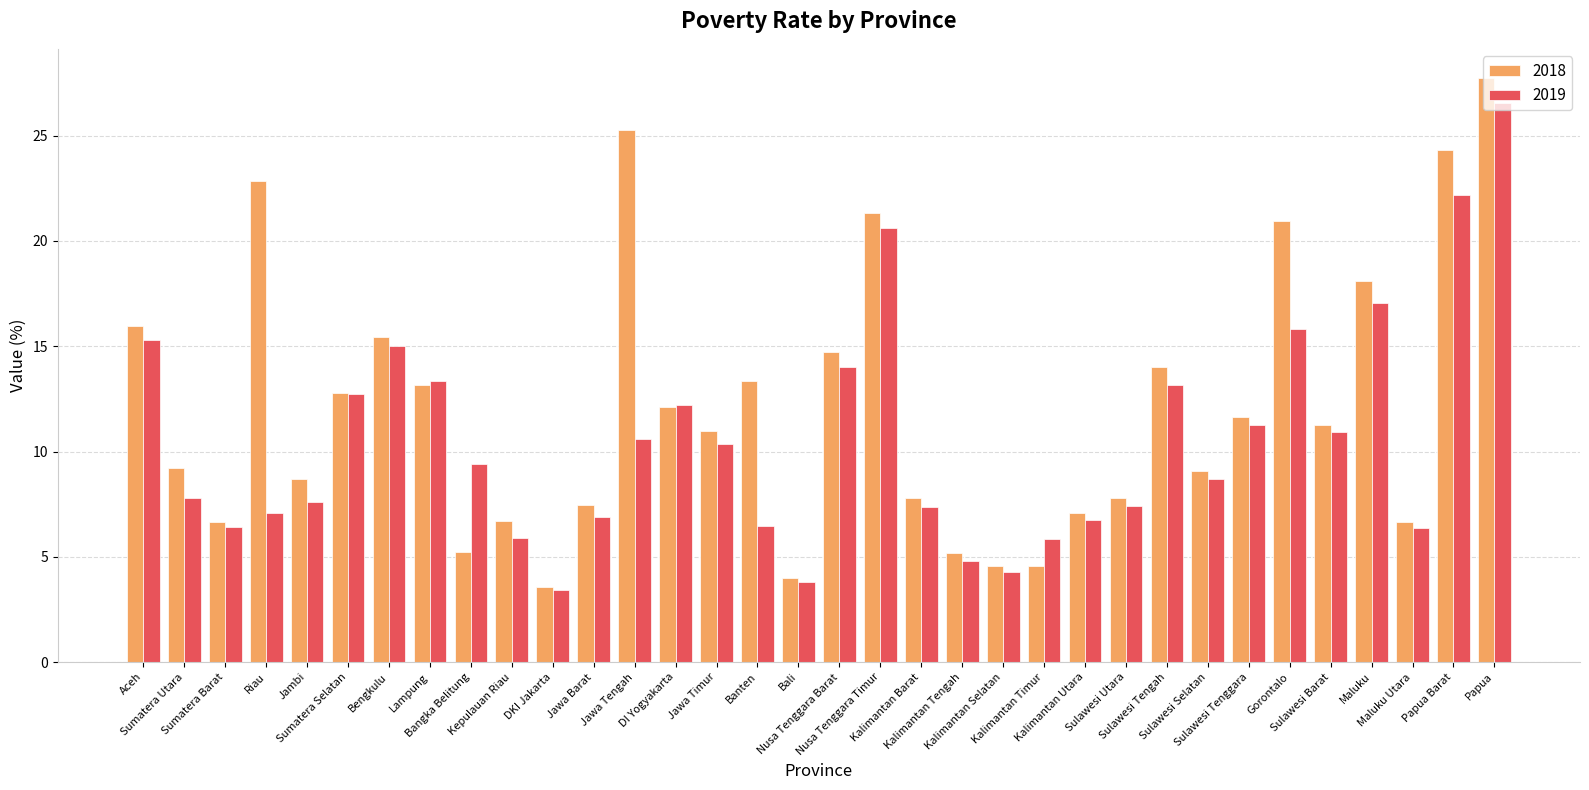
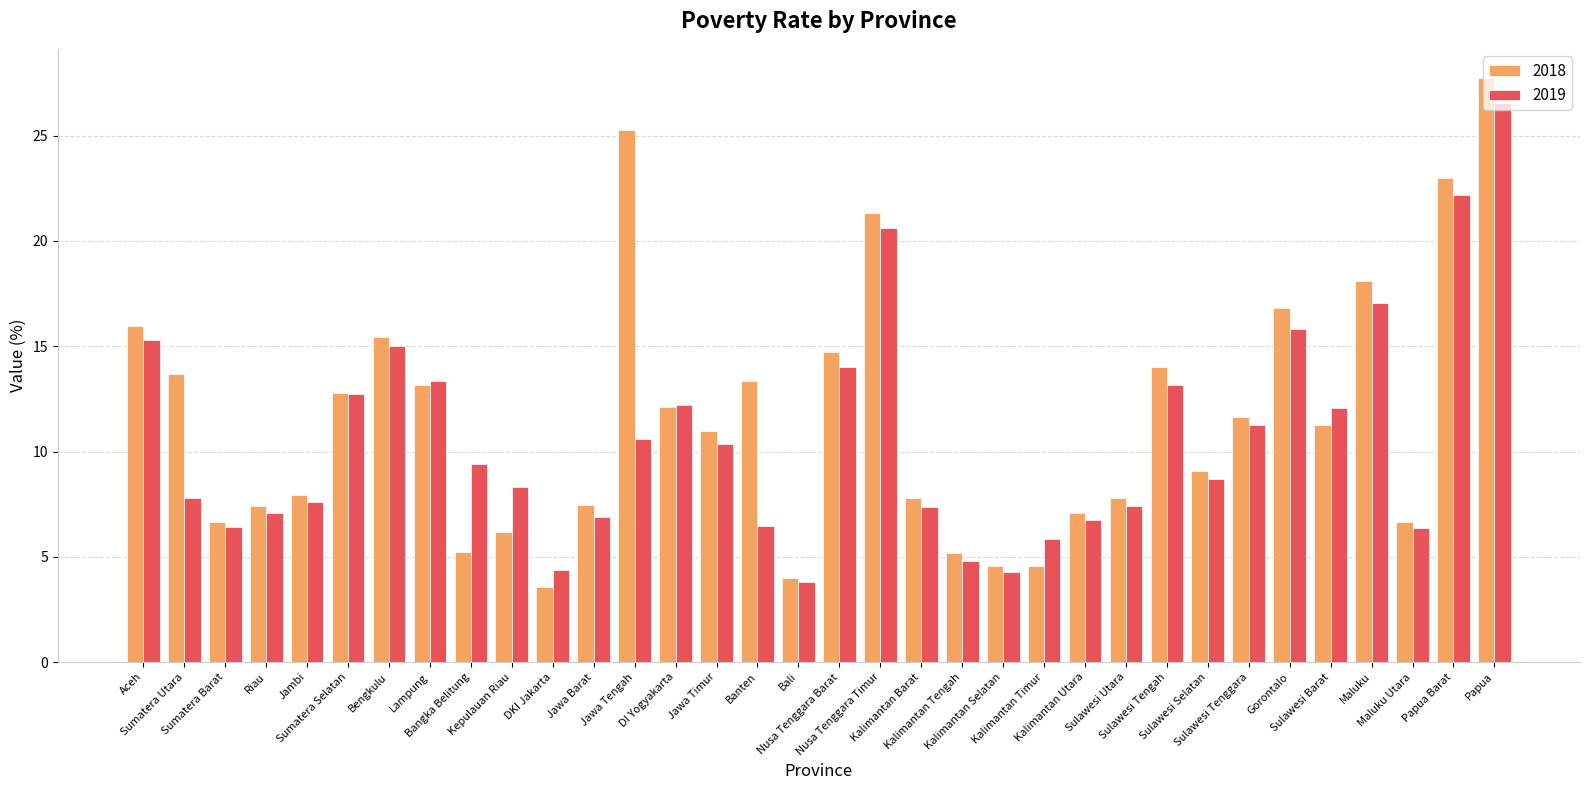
  {
    "2018": {
      "Aceh": 16.0,
-     "Sumatera Utara": 9.2,
+     "Sumatera Utara": 13.7,
      "Sumatera Barat": 6.7,
-     "Riau": 22.8,
-     "Jambi": 8.7,
+     "Riau": 7.4,
+     "Jambi": 7.9,
      "Sumatera Selatan": 12.8,
      "Bengkulu": 15.4,
      "Lampung": 13.1,
      "Bangka Belitung": 5.3,
-     "Kepulauan Riau": 6.7,
+     "Kepulauan Riau": 6.2,
      "DKI Jakarta": 3.6,
      "Jawa Barat": 7.5,
      "Jawa Tengah": 25.3,
      "DI Yogyakarta": 12.1,
      "Jawa Timur": 11.0,
      "Banten": 13.4,
      "Bali": 4.0,
      "Nusa Tenggara Barat": 14.8,
      "Nusa Tenggara Timur": 21.4,
      "Kalimantan Barat": 7.8,
      "Kalimantan Tengah": 5.2,
      "Kalimantan Selatan": 4.5,
      "Kalimantan Timur": 4.6,
      "Kalimantan Utara": 7.1,
      "Sulawesi Utara": 7.8,
      "Sulawesi Tengah": 14.0,
      "Sulawesi Selatan": 9.1,
      "Sulawesi Tenggara": 11.6,
-     "Gorontalo": 20.9,
+     "Gorontalo": 16.8,
      "Sulawesi Barat": 11.3,
      "Maluku": 18.1,
      "Maluku Utara": 6.6,
-     "Papua Barat": 24.3
+     "Papua Barat": 23.0
    },
    "2019": {
      "Aceh": 15.3,
      "Sumatera Utara": 7.8,
      "Sumatera Barat": 6.4,
      "Riau": 7.1,
      "Jambi": 7.6,
      "Sumatera Selatan": 12.7,
      "Bengkulu": 15.0,
      "Lampung": 13.3,
      "Bangka Belitung": 9.4,
-     "Kepulauan Riau": 5.9,
-     "DKI Jakarta": 3.4,
+     "Kepulauan Riau": 8.3,
+     "DKI Jakarta": 4.4,
      "Jawa Barat": 6.9,
      "Jawa Tengah": 10.6,
      "DI Yogyakarta": 12.2,
      "Jawa Timur": 10.4,
      "Banten": 6.5,
      "Bali": 3.8,
      "Nusa Tenggara Barat": 14.0,
      "Nusa Tenggara Timur": 20.6,
      "Kalimantan Barat": 7.4,
      "Kalimantan Tengah": 4.8,
      "Kalimantan Selatan": 4.3,
      "Kalimantan Timur": 5.9,
      "Kalimantan Utara": 6.8,
      "Sulawesi Utara": 7.4,
      "Sulawesi Tengah": 13.2,
      "Sulawesi Selatan": 8.7,
      "Sulawesi Tenggara": 11.2,
      "Gorontalo": 15.8,
-     "Sulawesi Barat": 11.0,
+     "Sulawesi Barat": 12.1,
      "Maluku": 17.1,
      "Maluku Utara": 6.4,
      "Papua Barat": 22.2
    }
  }
